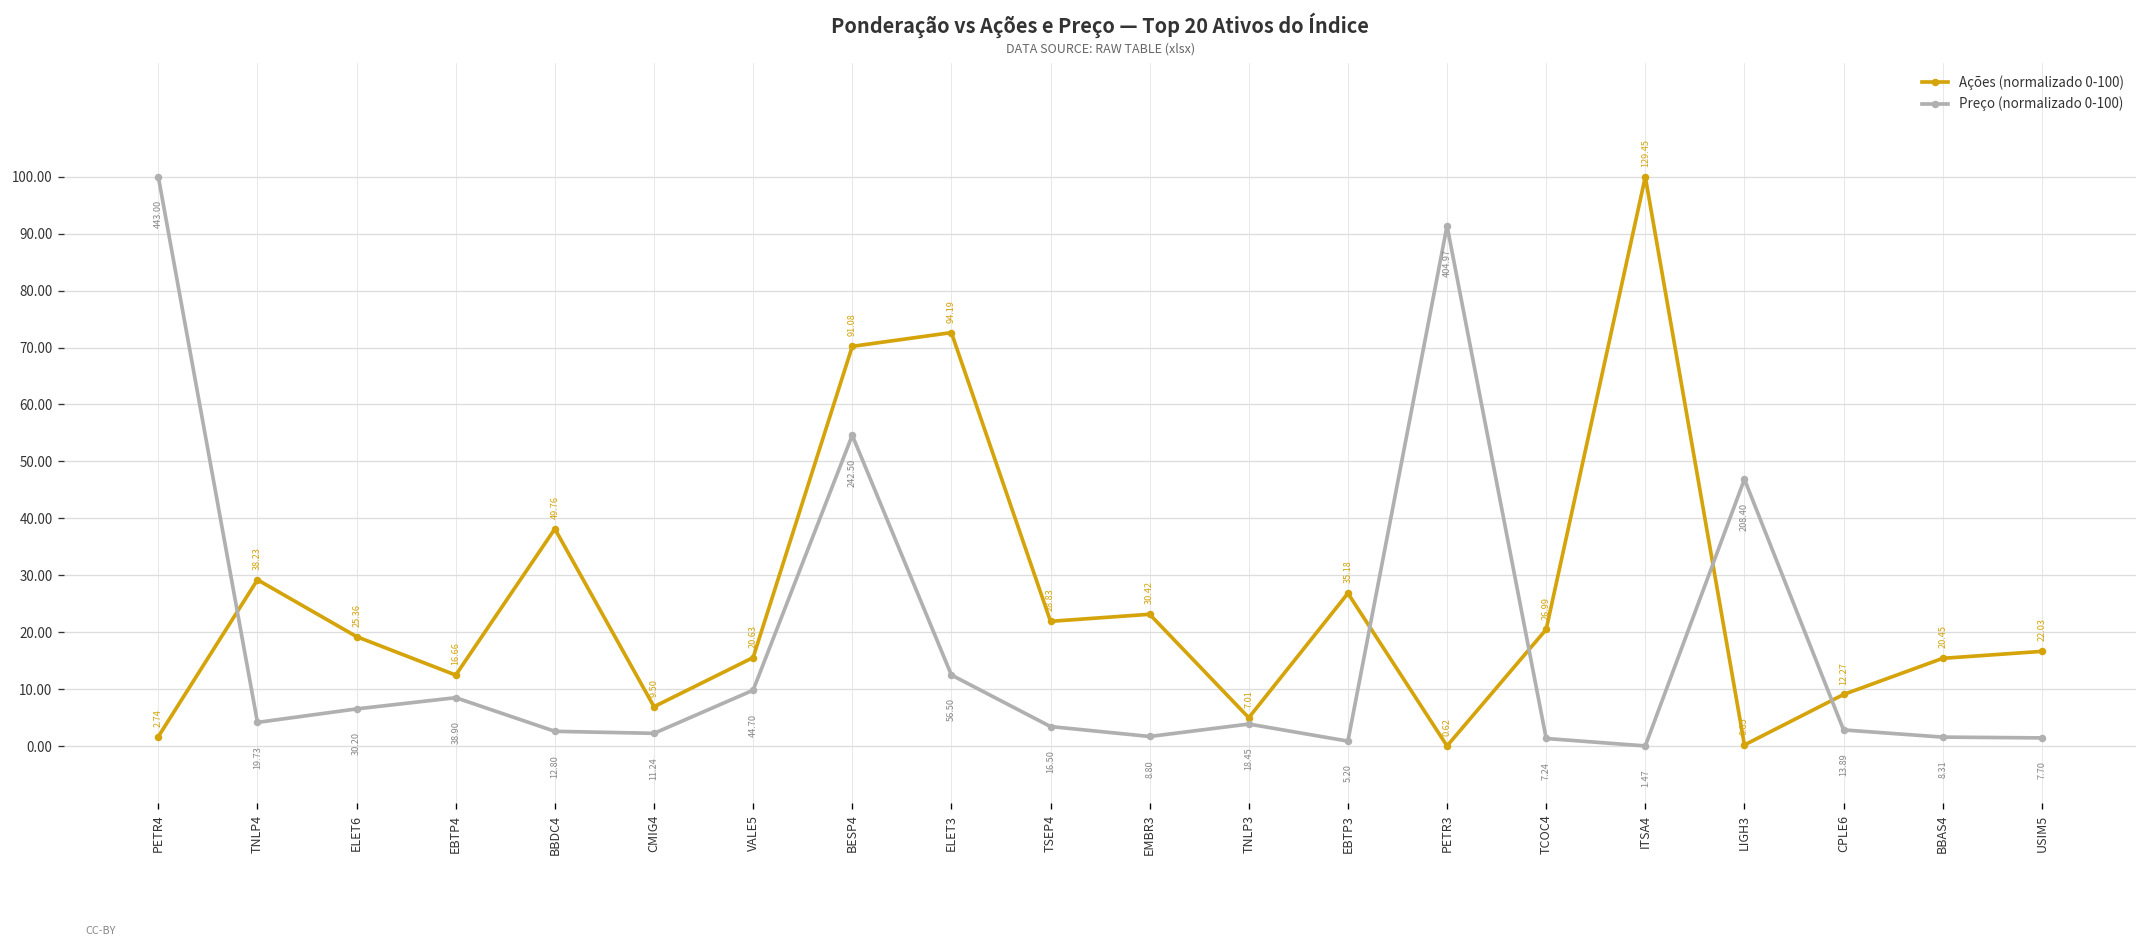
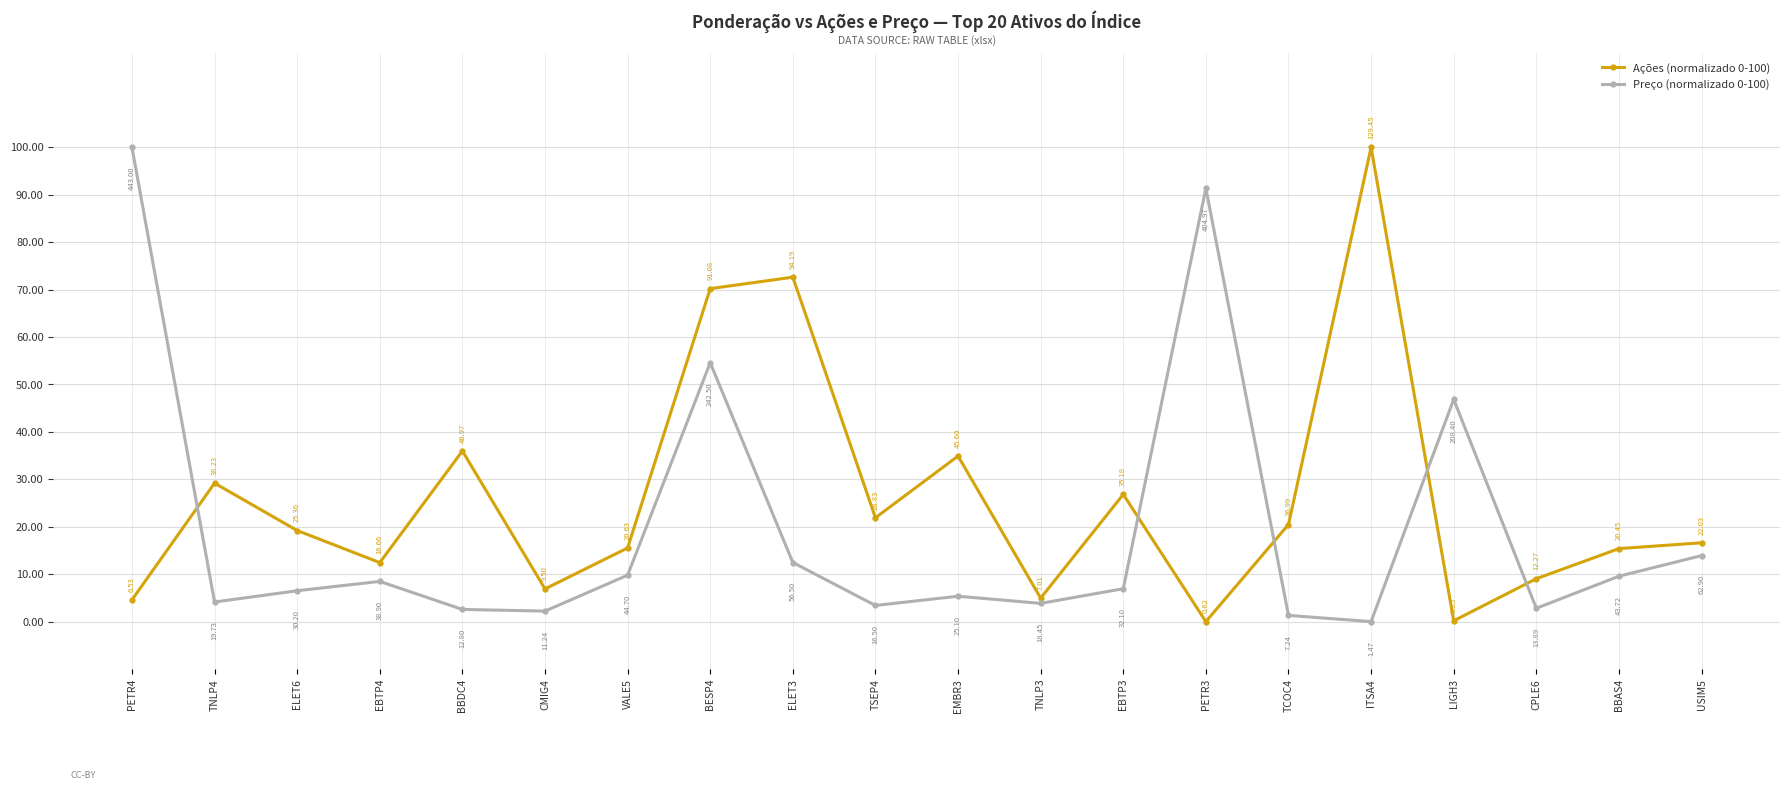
  {
    "Ações (normalizado 0-100)": {
-     "PETR4": 2.74,
-     "BBDC4": 49.76,
-     "EMBR3": 30.42
+     "PETR4": 6.53,
+     "BBDC4": 46.97,
+     "EMBR3": 45.60
    },
    "Preço (normalizado 0-100)": {
-     "EMBR3": 8.80,
-     "EBTP3": 5.20,
-     "BBAS4": 8.31,
-     "USIM5": 7.70
+     "EMBR3": 25.10,
+     "EBTP3": 32.10,
+     "BBAS4": 43.72,
+     "USIM5": 62.90
    }
  }
